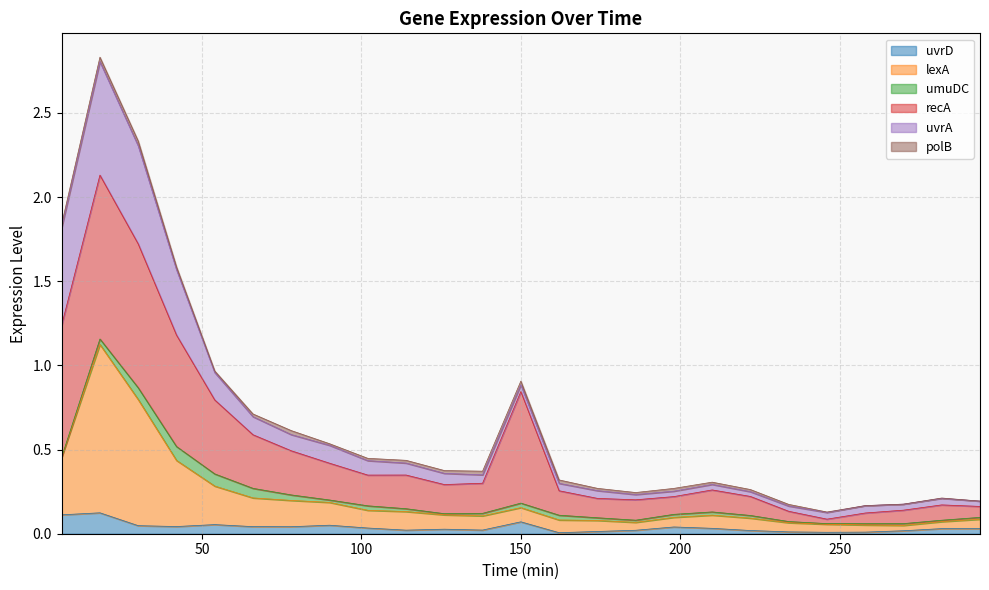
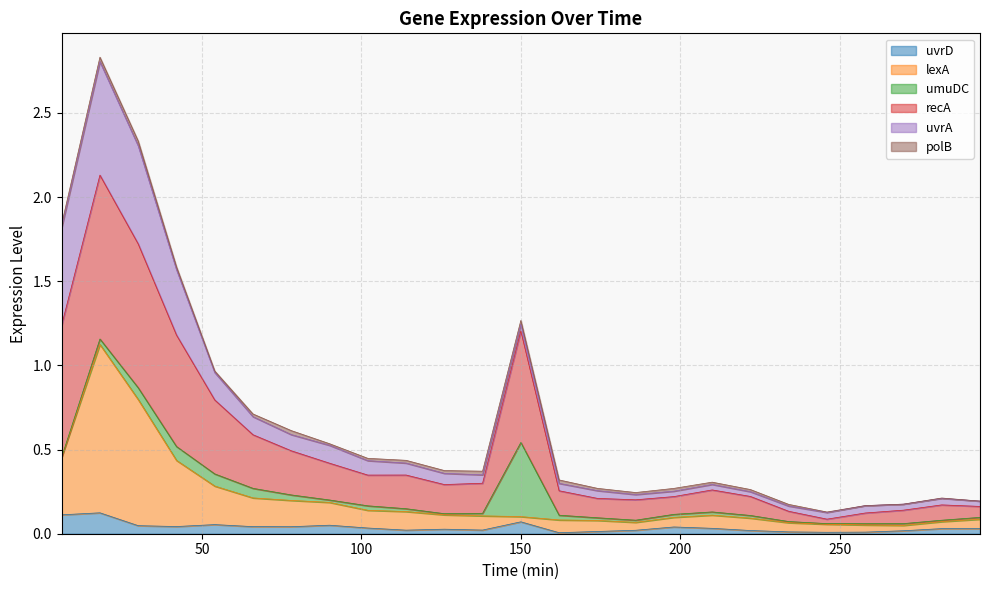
  {
    "uvrD": {
      "150": 0.07
    },
    "lexA": {
-     "150": 0.08
+     "150": 0.03
    },
    "umuDC": {
-     "150": 0.03
+     "150": 0.44
    },
    "recA": {
      "150": 0.66
    },
    "uvrA": {
      "150": 0.04
    },
    "polB": {
      "150": 0.02
    }
  }
